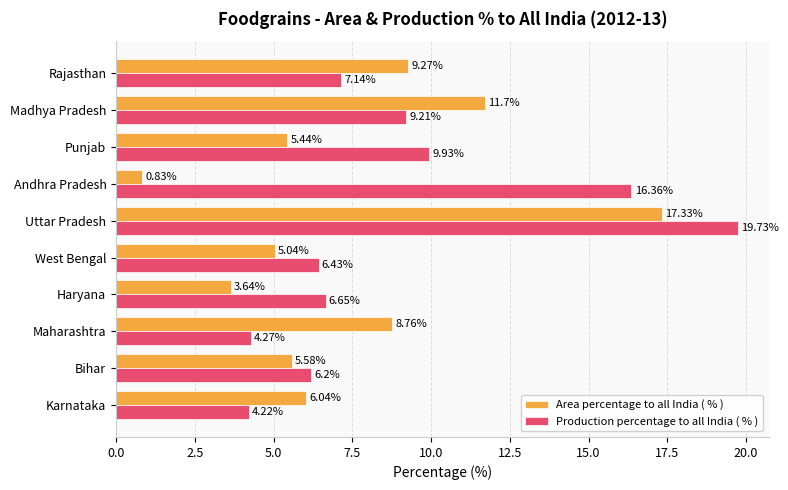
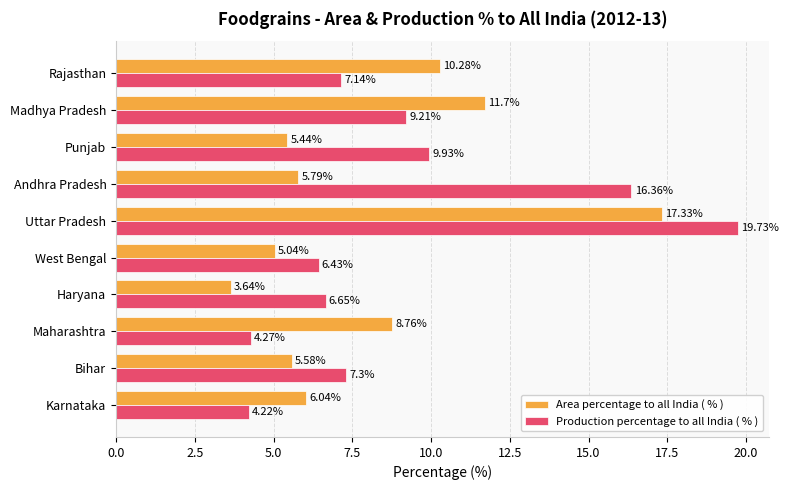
  {
    "Area percentage to all India ( % )": {
-     "Rajasthan": "9.27%",
+     "Rajasthan": "10.28%",
      "Madhya Pradesh": "11.7%",
      "Punjab": "5.44%",
-     "Andhra Pradesh": "0.83%",
+     "Andhra Pradesh": "5.79%",
      "Uttar Pradesh": "17.33%",
      "West Bengal": "5.04%",
      "Haryana": "3.64%",
      "Maharashtra": "8.76%",
      "Bihar": "5.58%",
      "Karnataka": "6.04%"
    },
    "Production percentage to all India ( % )": {
      "Rajasthan": "7.14%",
      "Madhya Pradesh": "9.21%",
      "Punjab": "9.93%",
      "Andhra Pradesh": "16.36%",
      "Uttar Pradesh": "19.73%",
      "West Bengal": "6.43%",
      "Haryana": "6.65%",
      "Maharashtra": "4.27%",
-     "Bihar": "6.2%",
+     "Bihar": "7.3%",
      "Karnataka": "4.22%"
    }
  }
